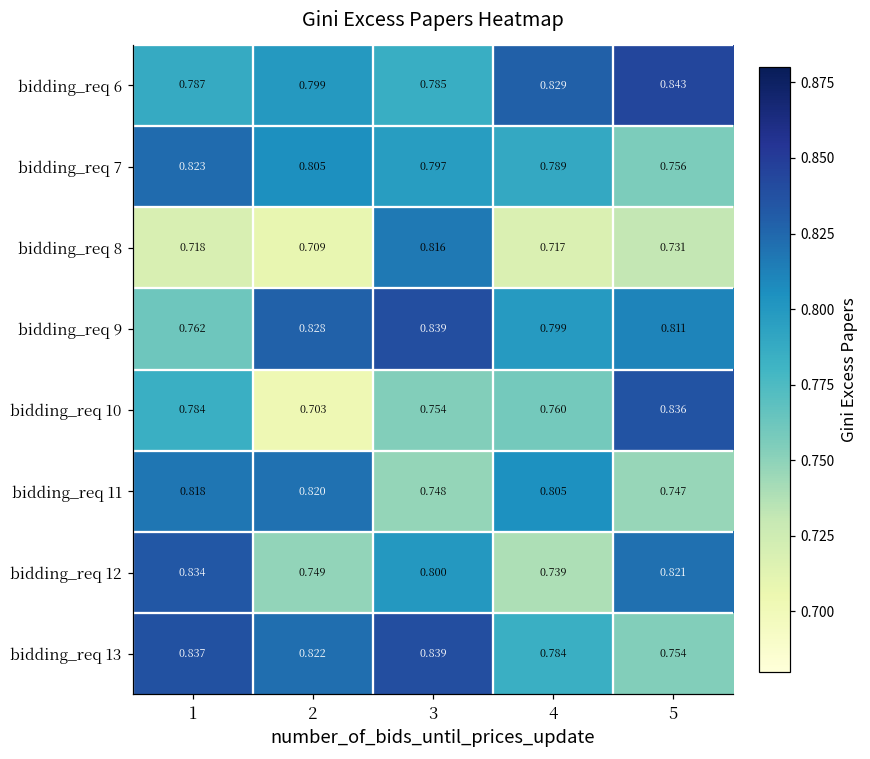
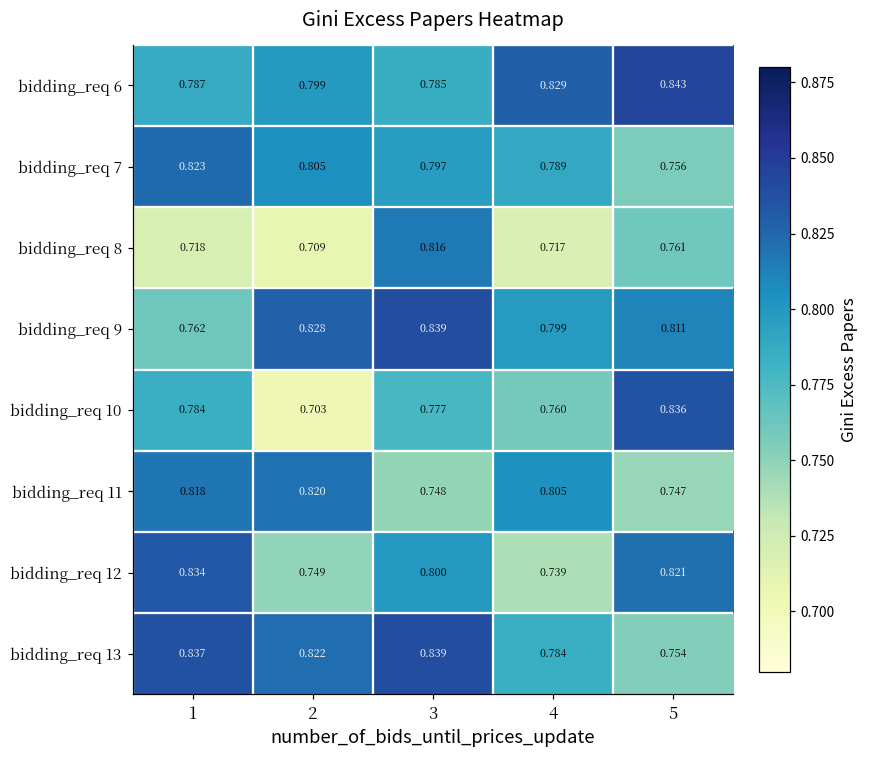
  {
    "bidding_req 6": {
      "1": 0.787,
      "2": 0.799,
      "3": 0.785,
      "4": 0.829,
      "5": 0.843
    },
    "bidding_req 7": {
      "1": 0.823,
      "2": 0.805,
      "3": 0.797,
      "4": 0.789,
      "5": 0.756
    },
    "bidding_req 8": {
      "1": 0.718,
      "2": 0.709,
      "3": 0.816,
      "4": 0.717,
-     "5": 0.731
+     "5": 0.761
    },
    "bidding_req 9": {
      "1": 0.762,
      "2": 0.828,
      "3": 0.839,
      "4": 0.799,
      "5": 0.811
    },
    "bidding_req 10": {
      "1": 0.784,
      "2": 0.703,
-     "3": 0.754,
+     "3": 0.777,
      "4": 0.760,
      "5": 0.836
    },
    "bidding_req 11": {
      "1": 0.818,
      "2": 0.820,
      "3": 0.748,
      "4": 0.805,
      "5": 0.747
    },
    "bidding_req 12": {
      "1": 0.834,
      "2": 0.749,
      "3": 0.800,
      "4": 0.739,
      "5": 0.821
    },
    "bidding_req 13": {
      "1": 0.837,
      "2": 0.822,
      "3": 0.839,
      "4": 0.784,
      "5": 0.754
    }
  }
